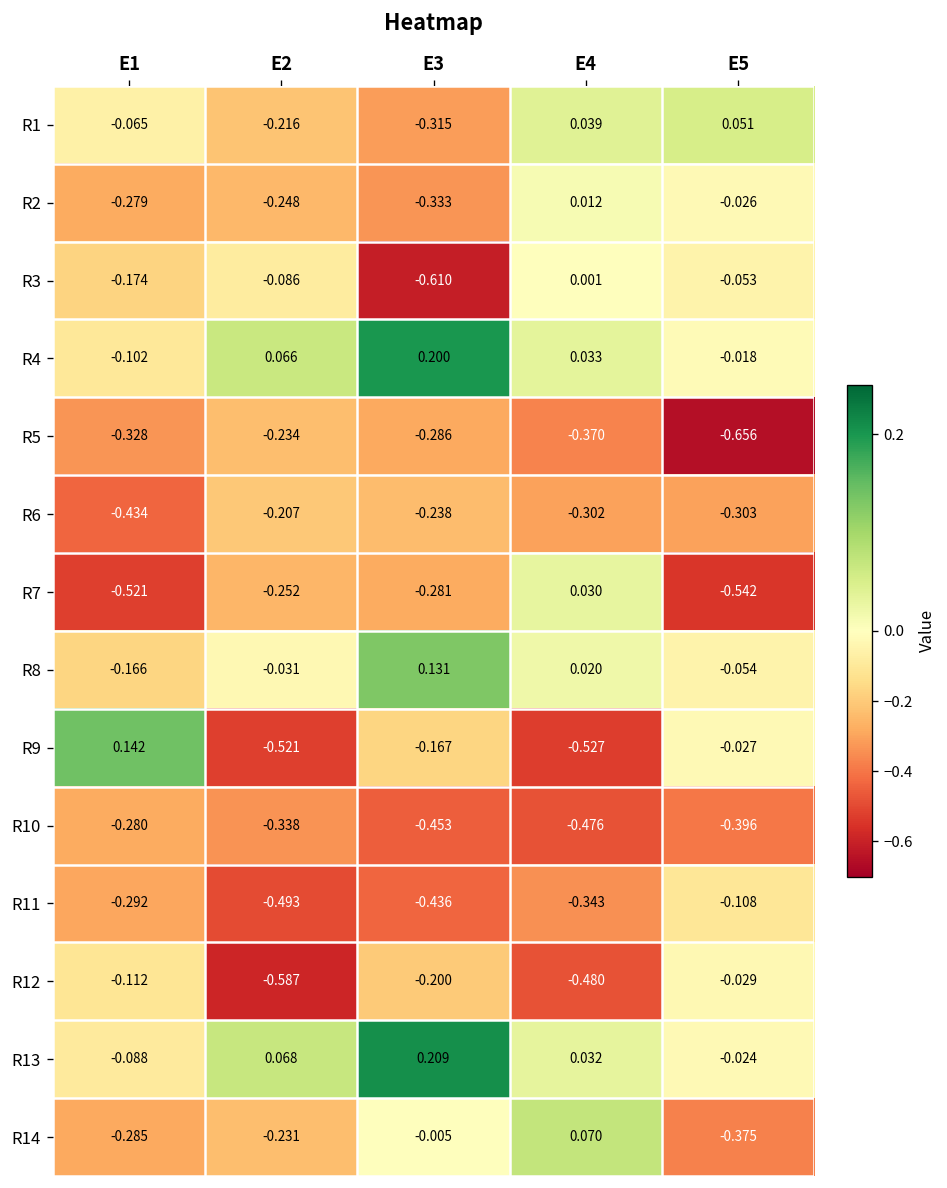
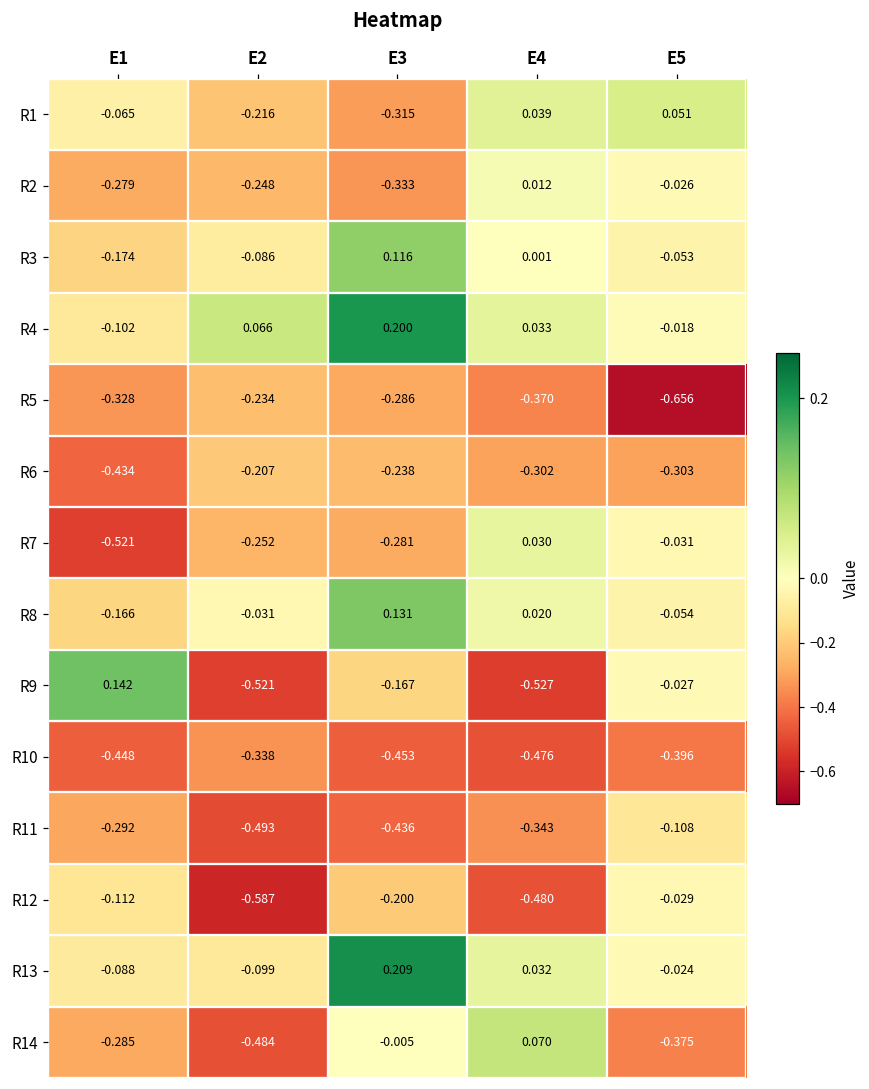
  {
    "R1": {
      "E1": -0.065,
      "E2": -0.216,
      "E3": -0.315,
      "E4": 0.039,
      "E5": 0.051
    },
    "R2": {
      "E1": -0.279,
      "E2": -0.248,
      "E3": -0.333,
      "E4": 0.012,
      "E5": -0.026
    },
    "R3": {
      "E1": -0.174,
      "E2": -0.086,
-     "E3": -0.610,
+     "E3": 0.116,
      "E4": 0.001,
      "E5": -0.053
    },
    "R4": {
      "E1": -0.102,
      "E2": 0.066,
      "E3": 0.200,
      "E4": 0.033,
      "E5": -0.018
    },
    "R5": {
      "E1": -0.328,
      "E2": -0.234,
      "E3": -0.286,
      "E4": -0.370,
      "E5": -0.656
    },
    "R6": {
      "E1": -0.434,
      "E2": -0.207,
      "E3": -0.238,
      "E4": -0.302,
      "E5": -0.303
    },
    "R7": {
      "E1": -0.521,
      "E2": -0.252,
      "E3": -0.281,
      "E4": 0.030,
-     "E5": -0.542
+     "E5": -0.031
    },
    "R8": {
      "E1": -0.166,
      "E2": -0.031,
      "E3": 0.131,
      "E4": 0.020,
      "E5": -0.054
    },
    "R9": {
      "E1": 0.142,
      "E2": -0.521,
      "E3": -0.167,
      "E4": -0.527,
      "E5": -0.027
    },
    "R10": {
-     "E1": -0.280,
+     "E1": -0.448,
      "E2": -0.338,
      "E3": -0.453,
      "E4": -0.476,
      "E5": -0.396
    },
    "R11": {
      "E1": -0.292,
      "E2": -0.493,
      "E3": -0.436,
      "E4": -0.343,
      "E5": -0.108
    },
    "R12": {
      "E1": -0.112,
      "E2": -0.587,
      "E3": -0.200,
      "E4": -0.480,
      "E5": -0.029
    },
    "R13": {
      "E1": -0.088,
-     "E2": 0.068,
+     "E2": -0.099,
      "E3": 0.209,
      "E4": 0.032,
      "E5": -0.024
    },
    "R14": {
      "E1": -0.285,
-     "E2": -0.231,
+     "E2": -0.484,
      "E3": -0.005,
      "E4": 0.070,
      "E5": -0.375
    }
  }
